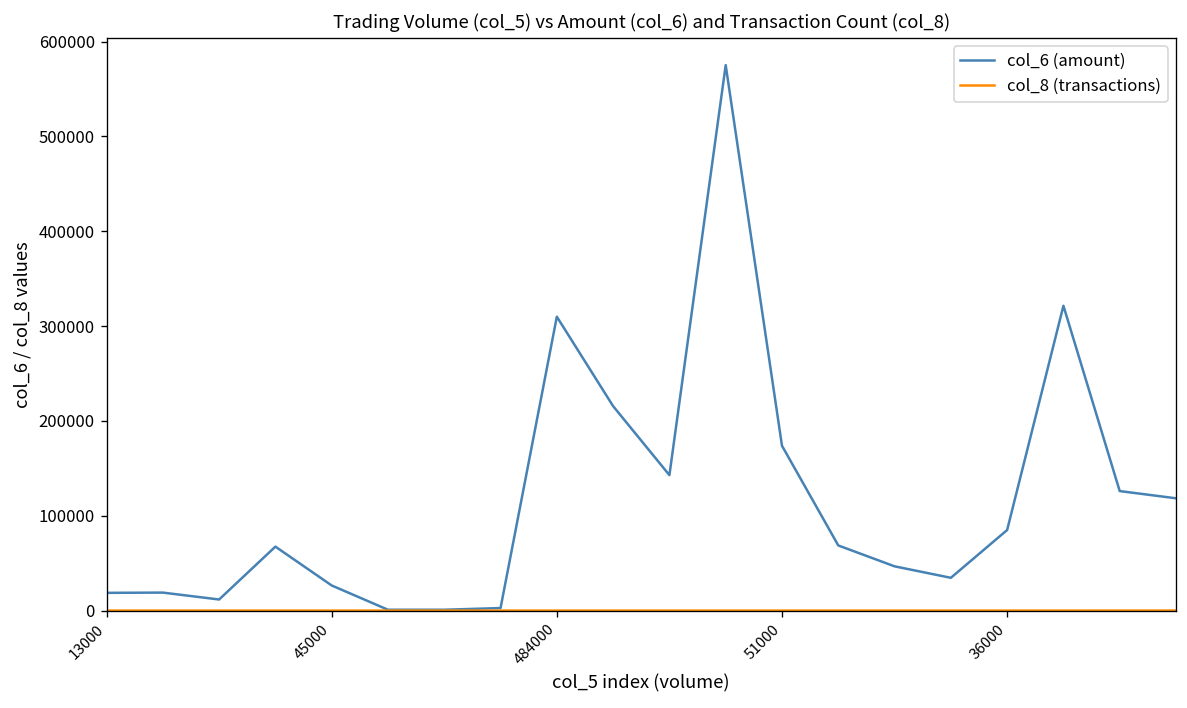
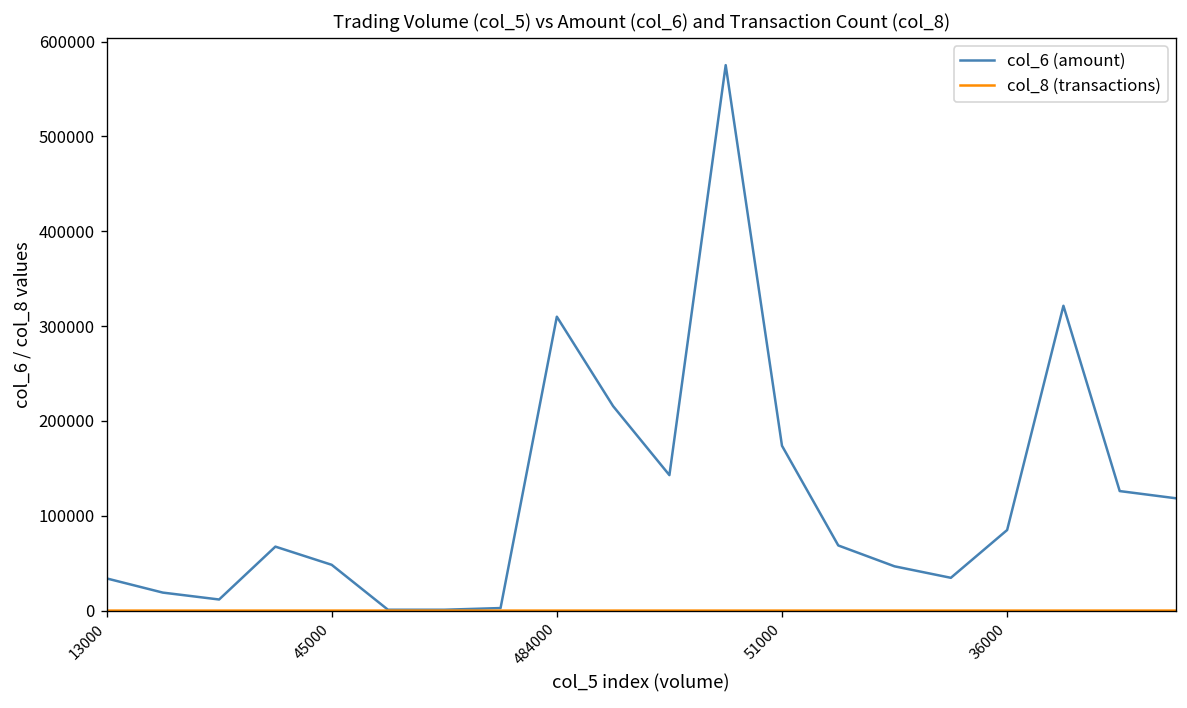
  {
    "col_6 (amount)": {
-     "13000": 20000,
-     "45000": 30000,
+     "13000": 30000,
+     "45000": 50000,
      "484000": 310000,
      "51000": 170000,
      "36000": 80000
    },
    "col_8 (transactions)": {
      "13000": 0,
      "45000": 0,
      "484000": 0,
      "51000": 0,
      "36000": 0
    }
  }
